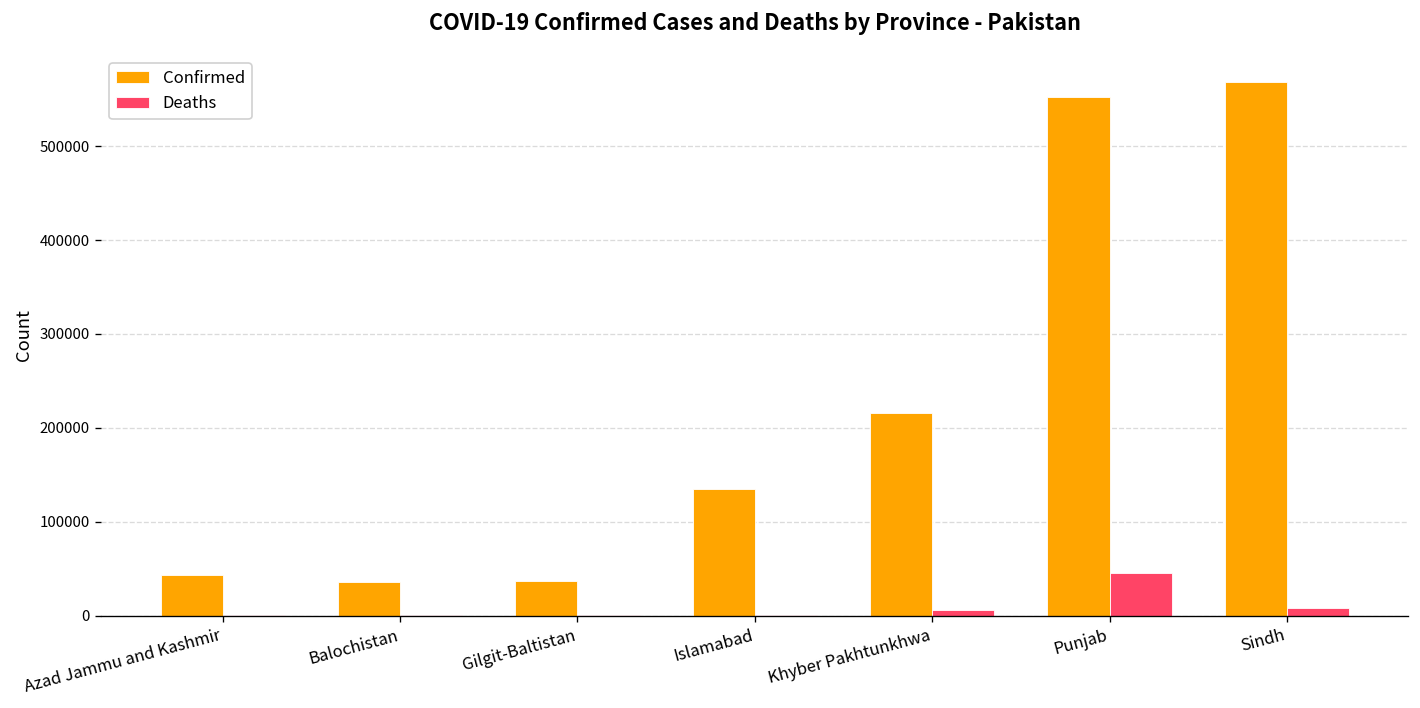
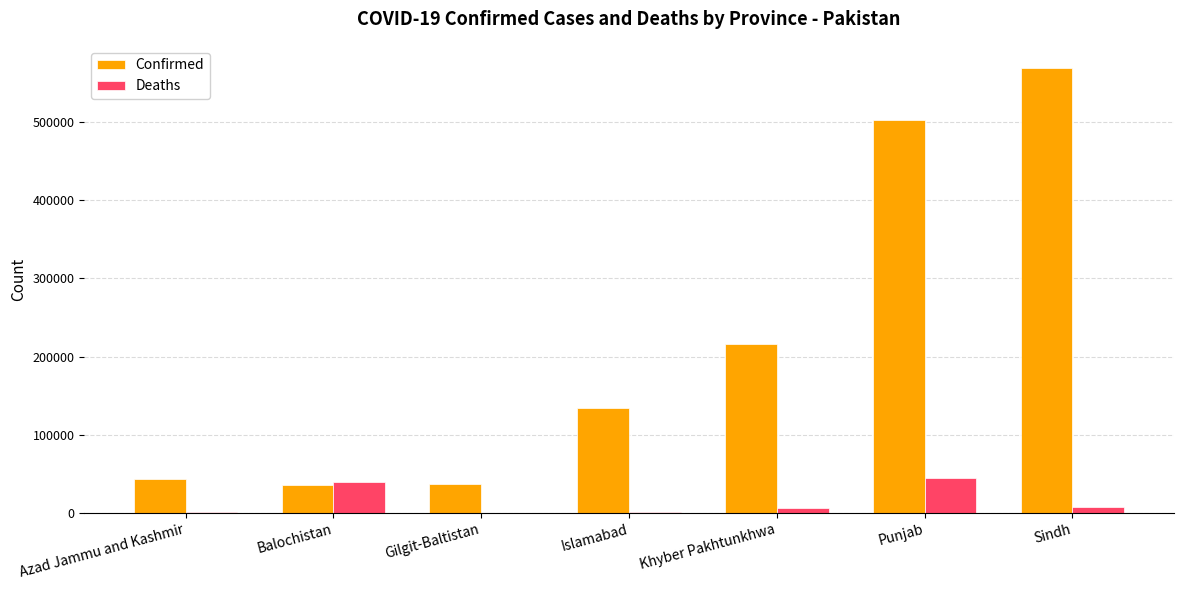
  {
    "Confirmed": {
      "Azad Jammu and Kashmir": 40000,
      "Balochistan": 40000,
      "Gilgit-Baltistan": 40000,
      "Islamabad": 130000,
      "Khyber Pakhtunkhwa": 220000,
-     "Punjab": 550000,
+     "Punjab": 500000,
      "Sindh": 570000
    },
    "Deaths": {
-     "Balochistan": 0,
+     "Balochistan": 40000,
      "Khyber Pakhtunkhwa": 10000,
      "Punjab": 50000,
      "Sindh": 10000
    }
  }
